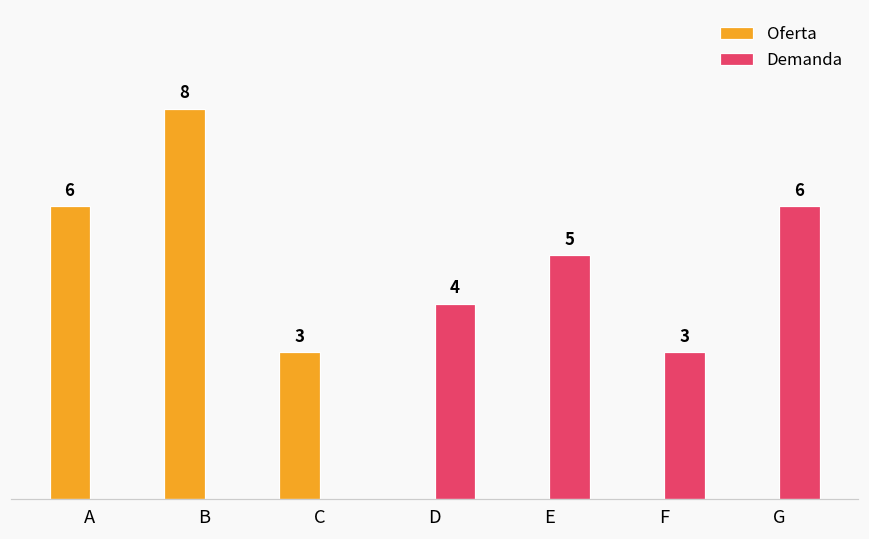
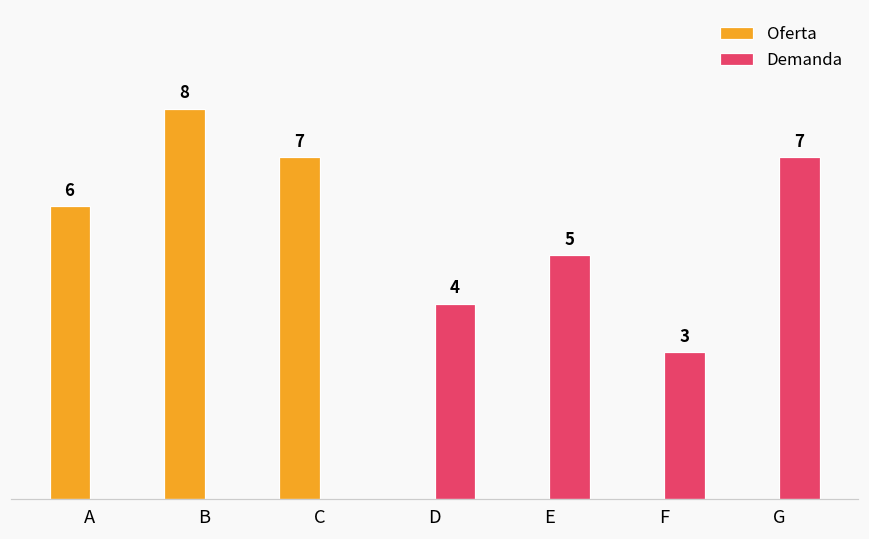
  {
    "Oferta": {
      "A": 6,
      "B": 8,
-     "C": 3
+     "C": 7
    },
    "Demanda": {
      "D": 4,
      "E": 5,
      "F": 3,
-     "G": 6
+     "G": 7
    }
  }
